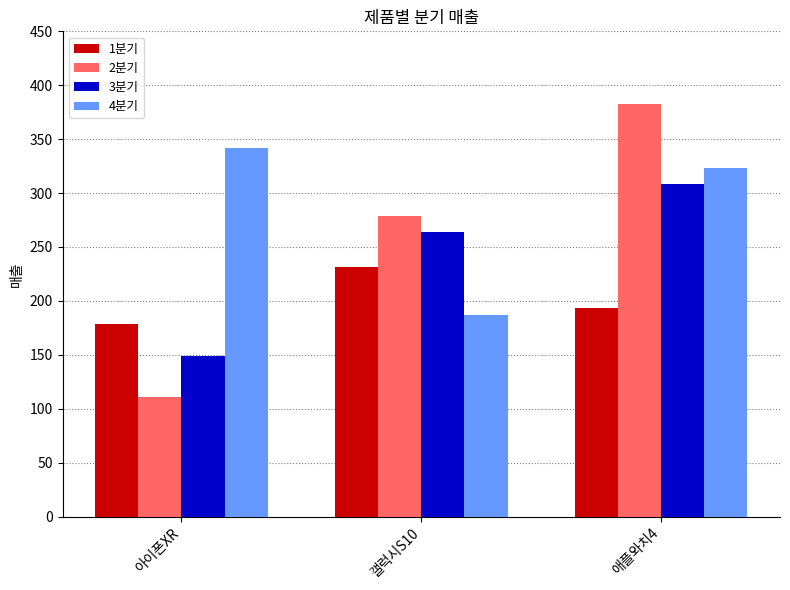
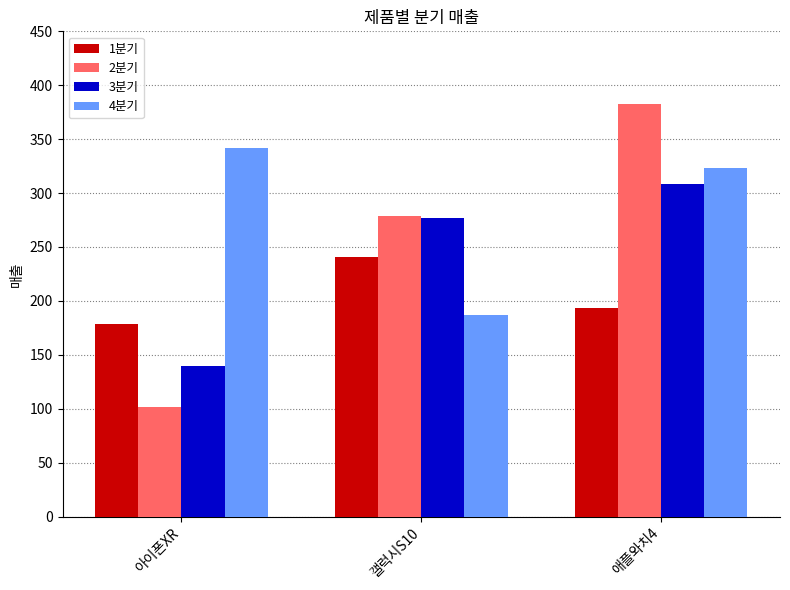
  {
    "1분기": {
      "아이폰XR": 179,
-     "갤럭시S10": 231,
+     "갤럭시S10": 241,
      "애플와치4": 193
    },
    "2분기": {
-     "아이폰XR": 111,
+     "아이폰XR": 102,
      "갤럭시S10": 279,
      "애플와치4": 383
    },
    "3분기": {
-     "아이폰XR": 149,
-     "갤럭시S10": 264,
+     "아이폰XR": 140,
+     "갤럭시S10": 277,
      "애플와치4": 308
    },
    "4분기": {
      "아이폰XR": 342,
      "갤럭시S10": 187,
      "애플와치4": 323
    }
  }
